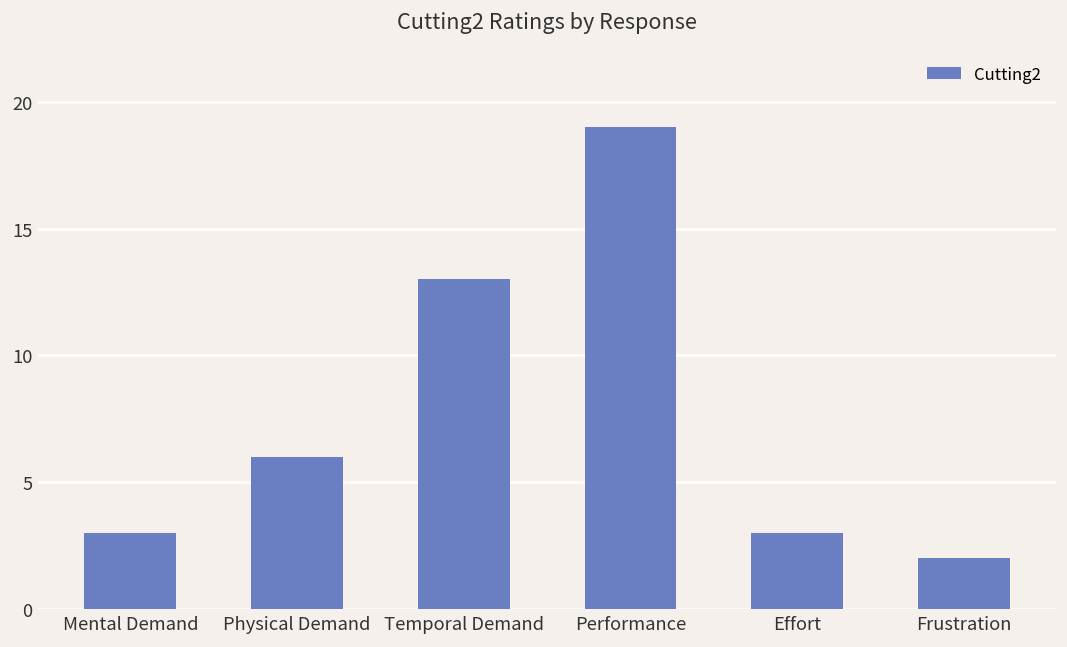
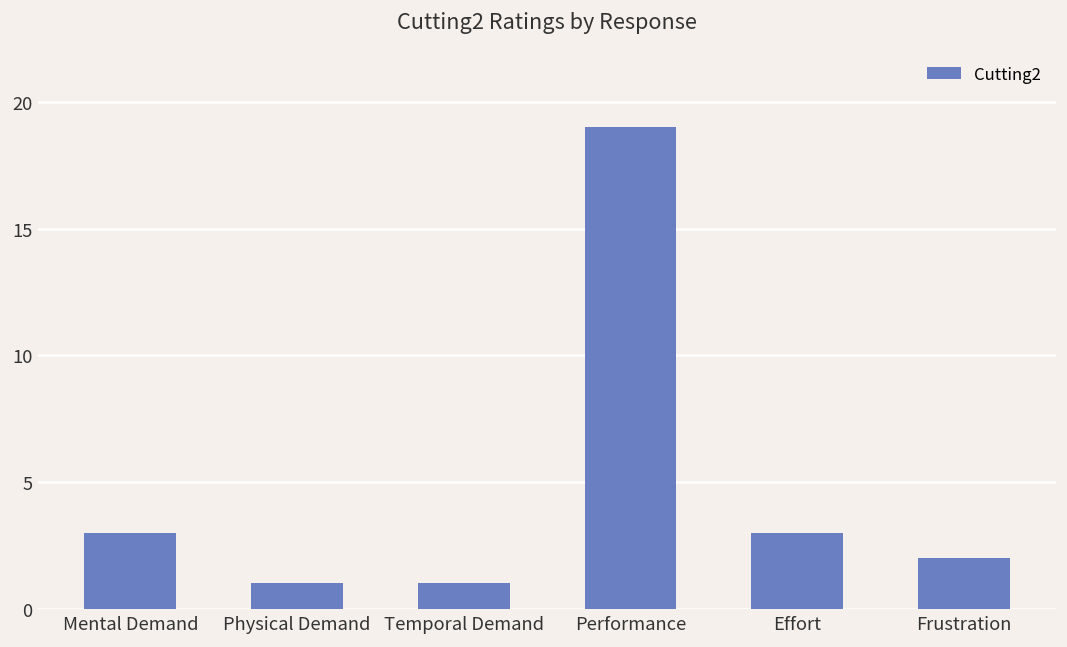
  {
    "Mental Demand": 3,
-   "Physical Demand": 6,
-   "Temporal Demand": 13,
+   "Physical Demand": 1,
+   "Temporal Demand": 1,
    "Performance": 19,
    "Effort": 3,
    "Frustration": 2
  }
